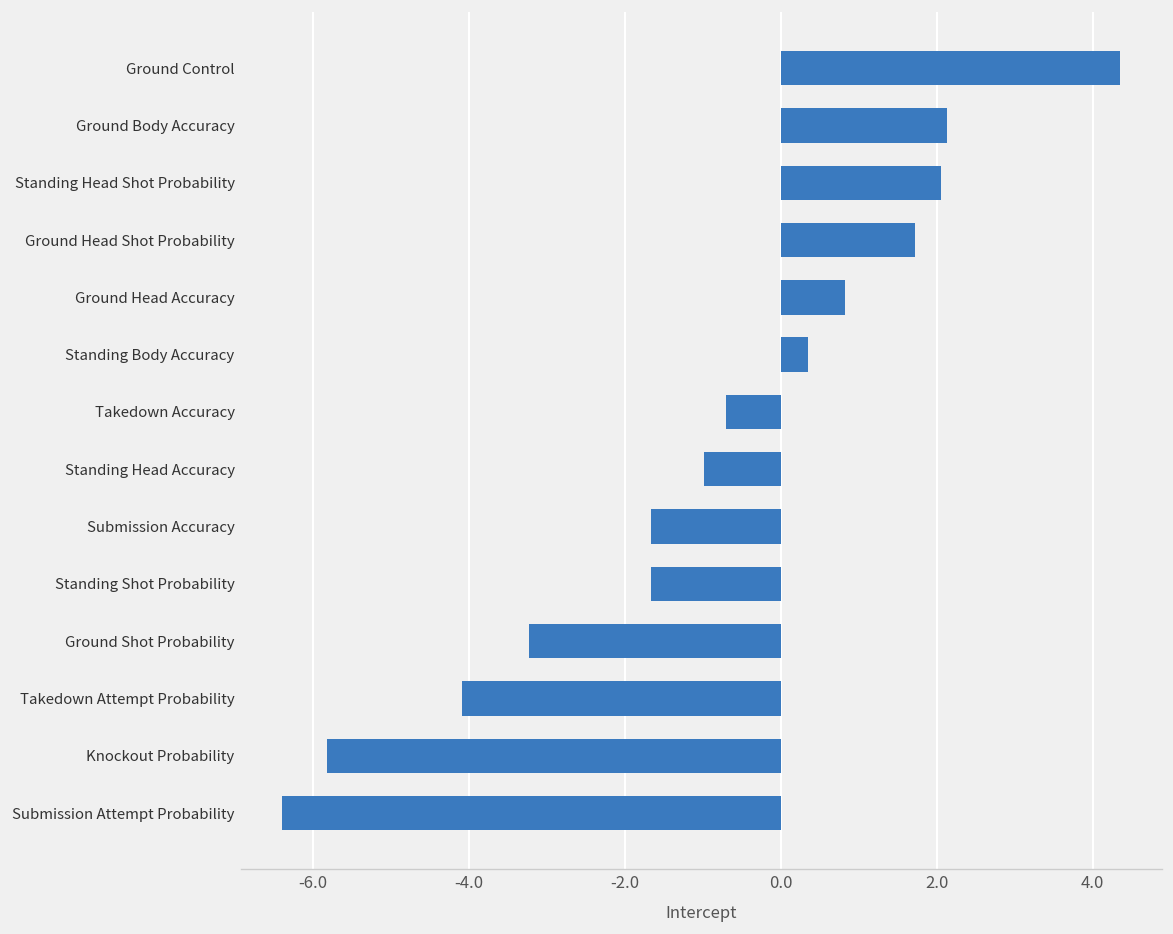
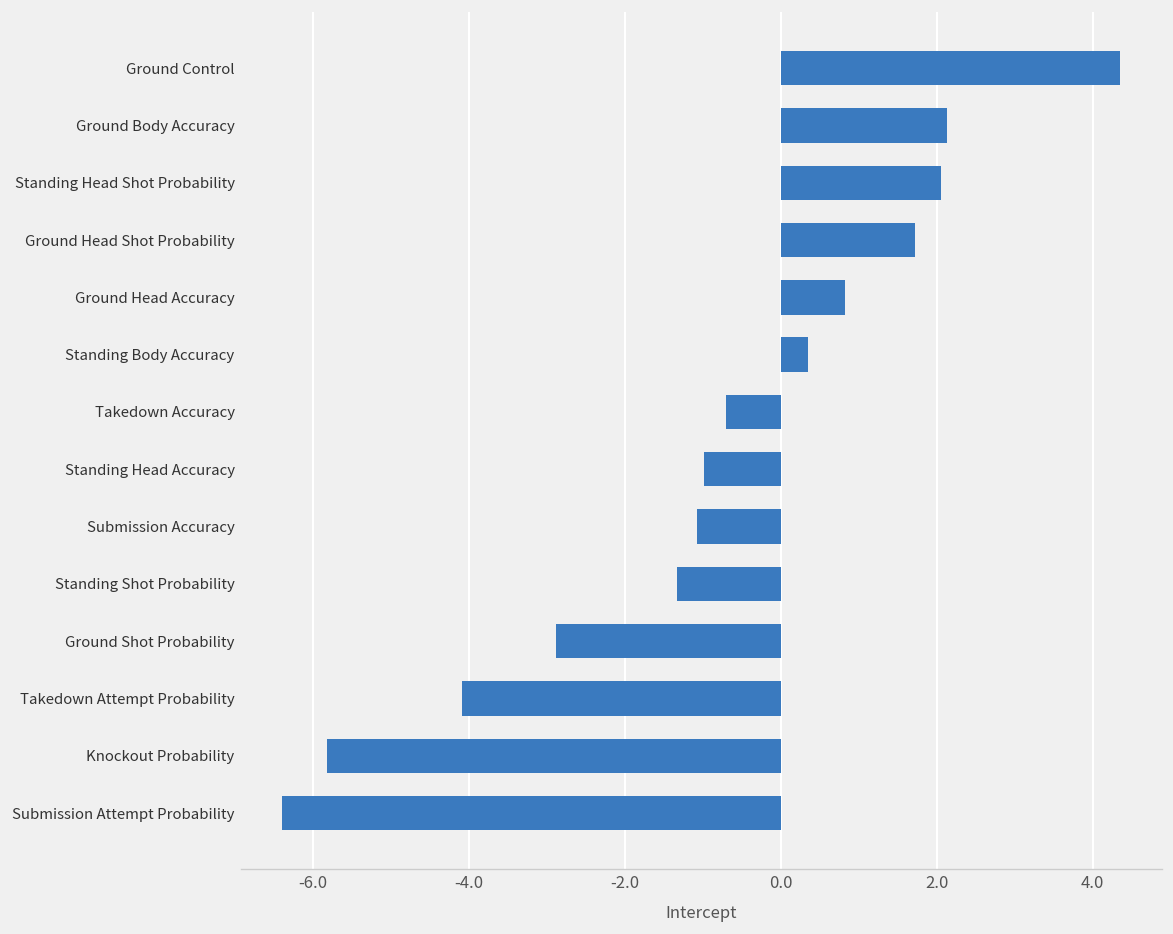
  {
    "Ground Control": 4.4,
    "Ground Body Accuracy": 2.1,
    "Standing Head Shot Probability": 2.1,
    "Ground Head Shot Probability": 1.7,
    "Ground Head Accuracy": 0.8,
    "Standing Body Accuracy": 0.3,
    "Takedown Accuracy": -0.7,
    "Standing Head Accuracy": -1.0,
-   "Submission Accuracy": -1.7,
-   "Standing Shot Probability": -1.7,
-   "Ground Shot Probability": -3.2,
+   "Submission Accuracy": -1.1,
+   "Standing Shot Probability": -1.3,
+   "Ground Shot Probability": -2.9,
    "Takedown Attempt Probability": -4.1,
    "Knockout Probability": -5.8,
    "Submission Attempt Probability": -6.4
  }
